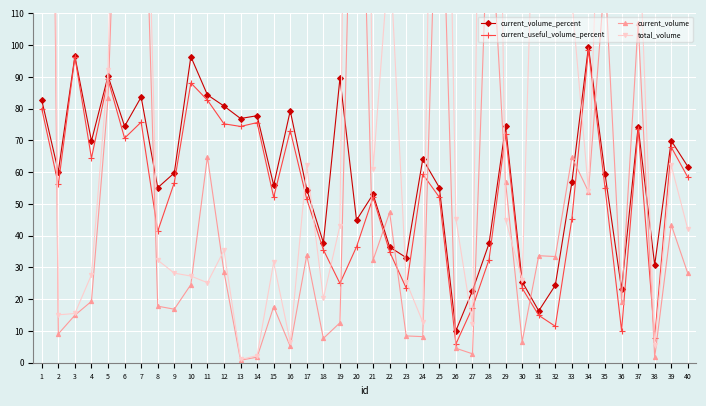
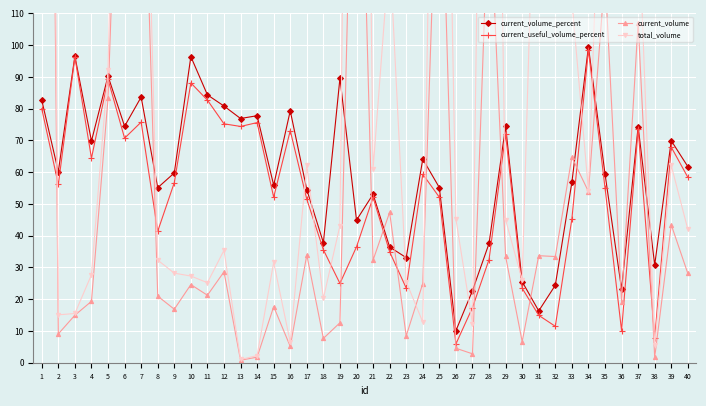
  {
    "current_volume_percent": {
      "1": 83,
      "2": 60,
      "4": 70,
      "5": 90,
      "6": 74,
      "7": 84,
      "8": 55,
      "9": 60,
      "10": 96,
      "11": 84,
      "12": 81,
      "13": 77,
      "14": 78,
      "15": 56,
      "16": 79,
      "17": 54,
      "18": 38,
      "19": 90,
      "20": 45,
      "21": 53,
      "22": 36,
      "23": 33,
      "24": 64,
      "25": 55,
      "26": 10,
      "27": 23,
      "28": 38,
      "29": 74,
      "31": 16,
      "32": 24,
      "33": 57,
      "34": 99,
      "35": 59,
      "36": 23,
      "38": 31,
      "39": 70,
      "40": 62
    },
    "current_useful_volume_percent": {
      "1": 80,
      "2": 56,
      "4": 64,
      "5": 89,
      "6": 71,
      "7": 76,
      "8": 41,
      "9": 57,
      "10": 88,
      "11": 83,
      "12": 75,
      "13": 74,
      "14": 76,
      "15": 52,
      "16": 73,
      "17": 51,
      "18": 36,
      "19": 25,
      "20": 37,
      "21": 52,
      "22": 35,
      "23": 24,
      "24": 59,
      "25": 52,
      "26": 6,
      "27": 17,
      "28": 32,
      "29": 72,
      "30": 23,
      "31": 15,
      "32": 11,
      "33": 45,
      "34": 99,
      "35": 55,
      "36": 10,
      "38": 8,
      "39": 68,
      "40": 58
    },
    "current_volume": {
      "2": 9,
      "4": 19,
      "5": 83,
-     "8": 18,
+     "8": 21,
      "9": 17,
      "10": 25,
-     "11": 65,
+     "11": 21,
      "12": 29,
      "15": 18,
      "16": 5,
      "17": 34,
      "18": 8,
      "19": 13,
      "21": 32,
      "22": 47,
      "23": 8,
-     "24": 8,
+     "24": 25,
      "26": 5,
      "27": 3,
-     "29": 57,
+     "29": 33,
      "30": 7,
      "31": 34,
      "32": 33,
      "33": 65,
      "36": 19,
      "38": 2,
      "39": 43,
      "40": 28
    },
    "total_volume": {
      "2": 15,
      "4": 28,
      "5": 92,
      "8": 32,
      "9": 28,
      "10": 27,
      "11": 25,
      "12": 35,
      "15": 32,
      "16": 6,
      "17": 62,
      "18": 20,
      "19": 43,
      "21": 61,
      "23": 26,
      "24": 13,
      "26": 45,
      "27": 12,
      "29": 45,
      "38": 6,
      "39": 62,
      "40": 42
    }
  }
